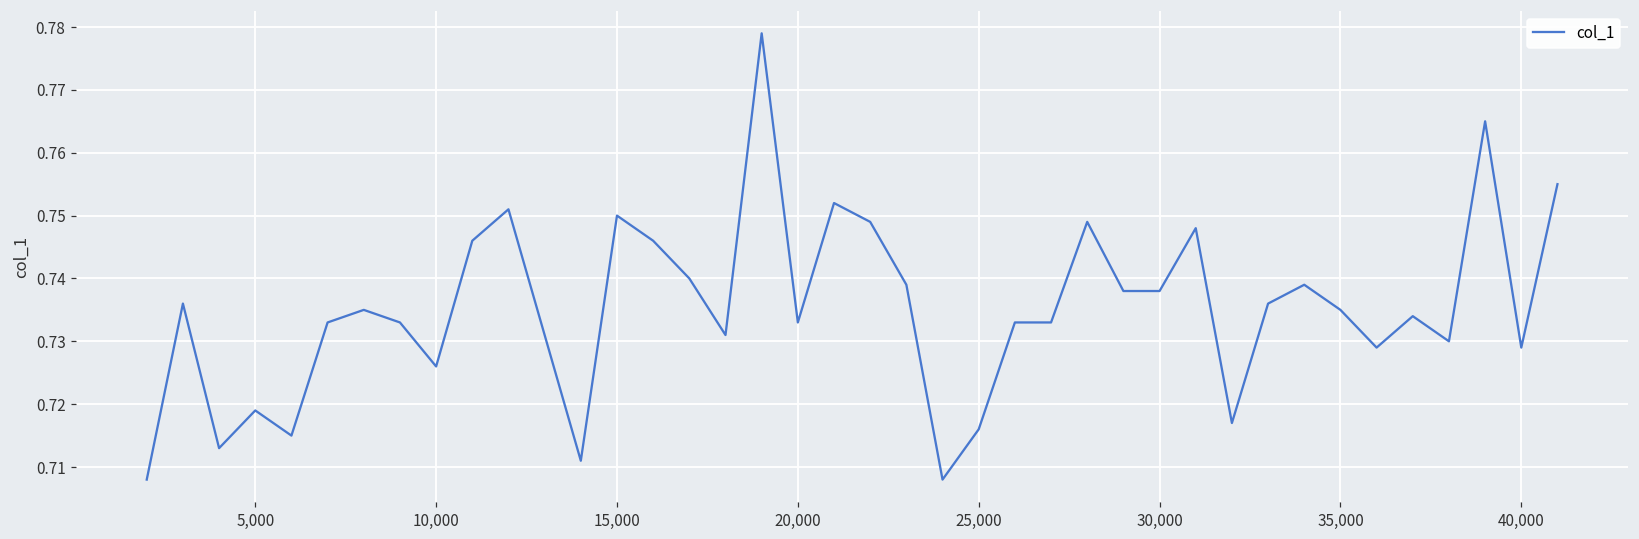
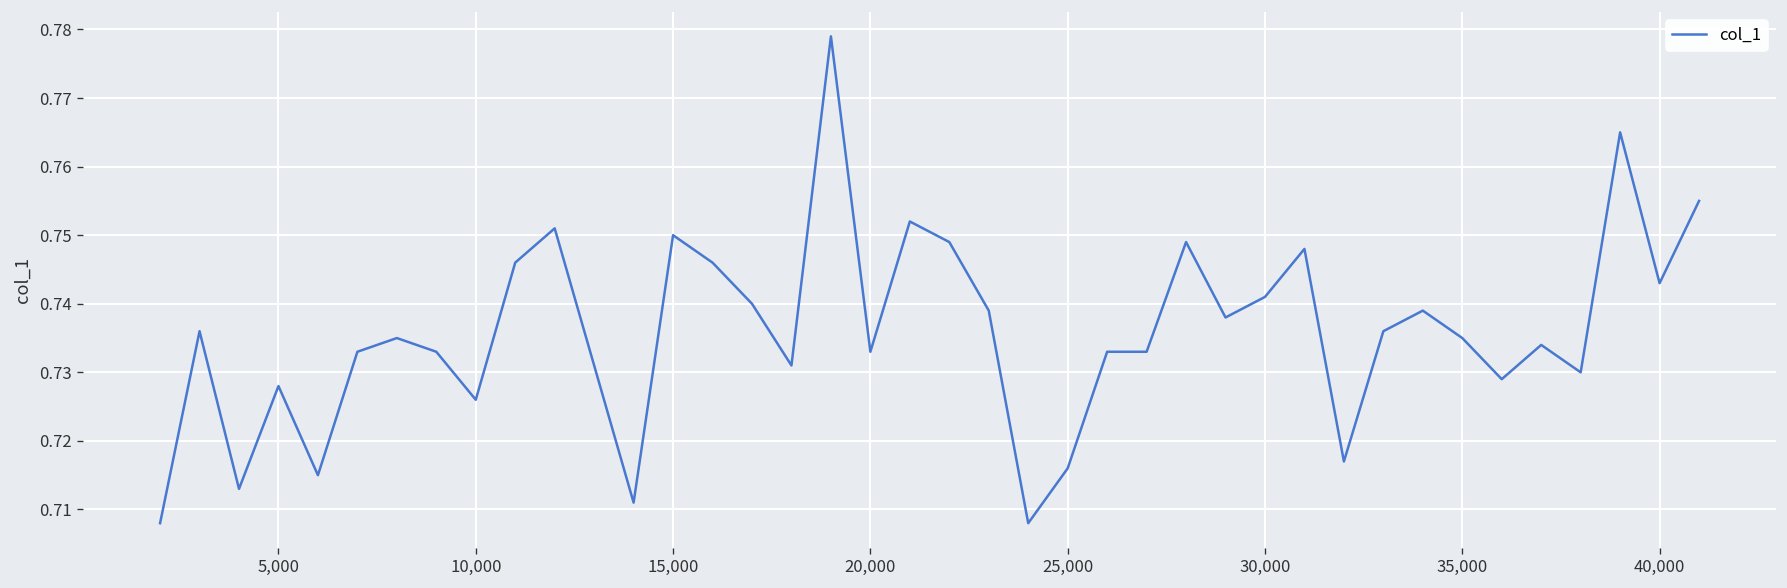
  {
-   "5,000": 0.719,
+   "5,000": 0.728,
    "10,000": 0.726,
    "15,000": 0.750,
    "20,000": 0.733,
    "25,000": 0.716,
-   "30,000": 0.738,
+   "30,000": 0.741,
    "35,000": 0.735,
-   "40,000": 0.729
+   "40,000": 0.743
  }
